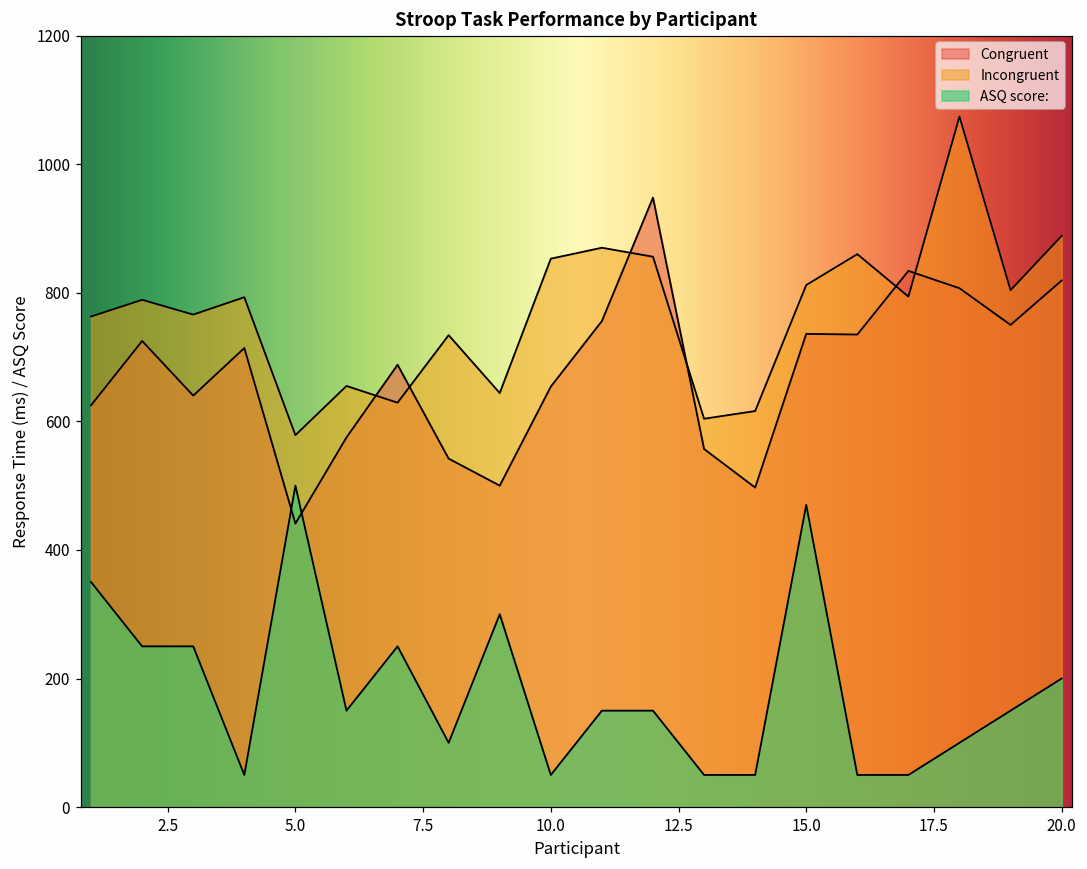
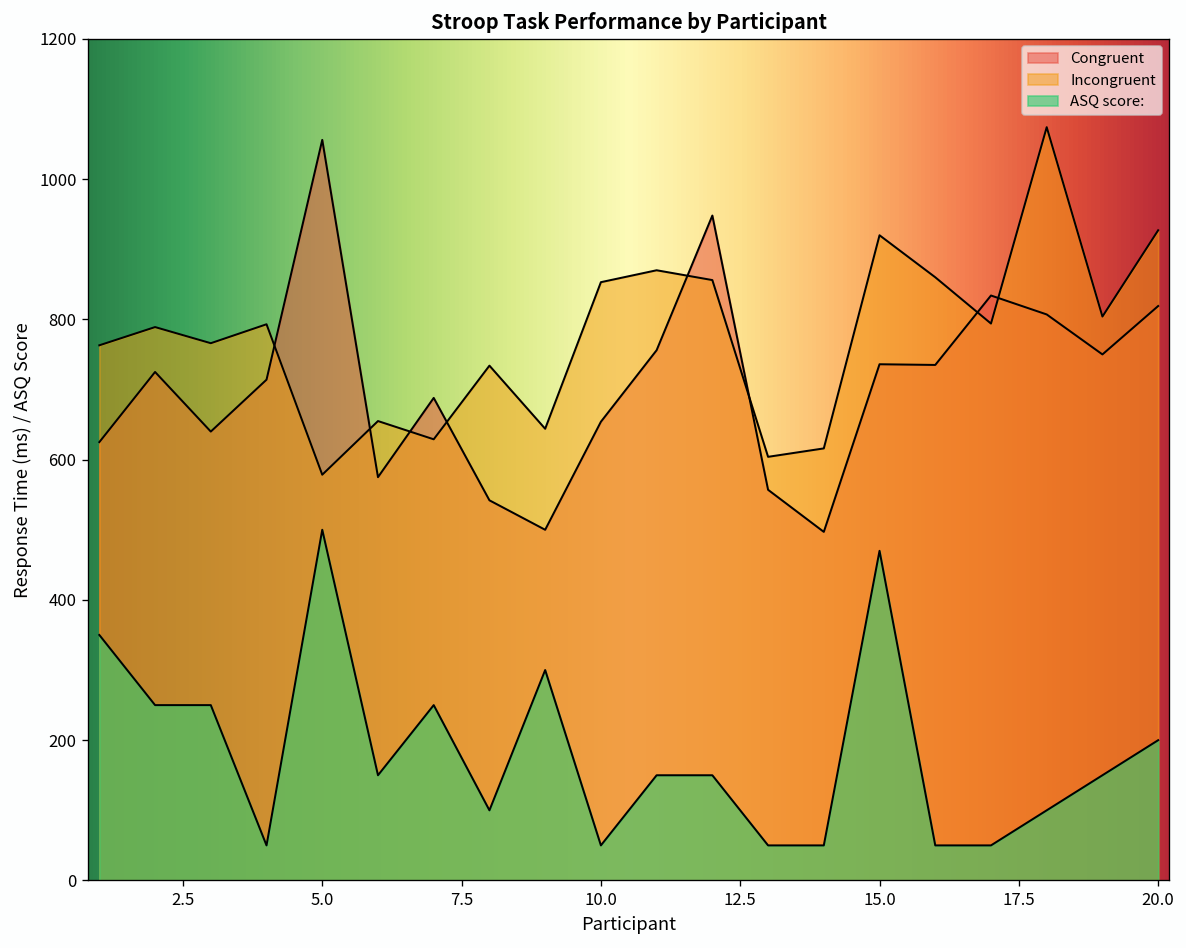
  {
    "Congruent": {
-     "5.0": 440,
+     "5.0": 1060,
      "10.0": 650,
      "15.0": 740,
      "20.0": 820
    },
    "Incongruent": {
      "5.0": 580,
      "10.0": 850,
-     "15.0": 810,
-     "20.0": 890
+     "15.0": 920,
+     "20.0": 930
    },
    "ASQ score:": {
      "5.0": 500,
      "10.0": 50,
      "15.0": 470,
      "20.0": 200
    }
  }
